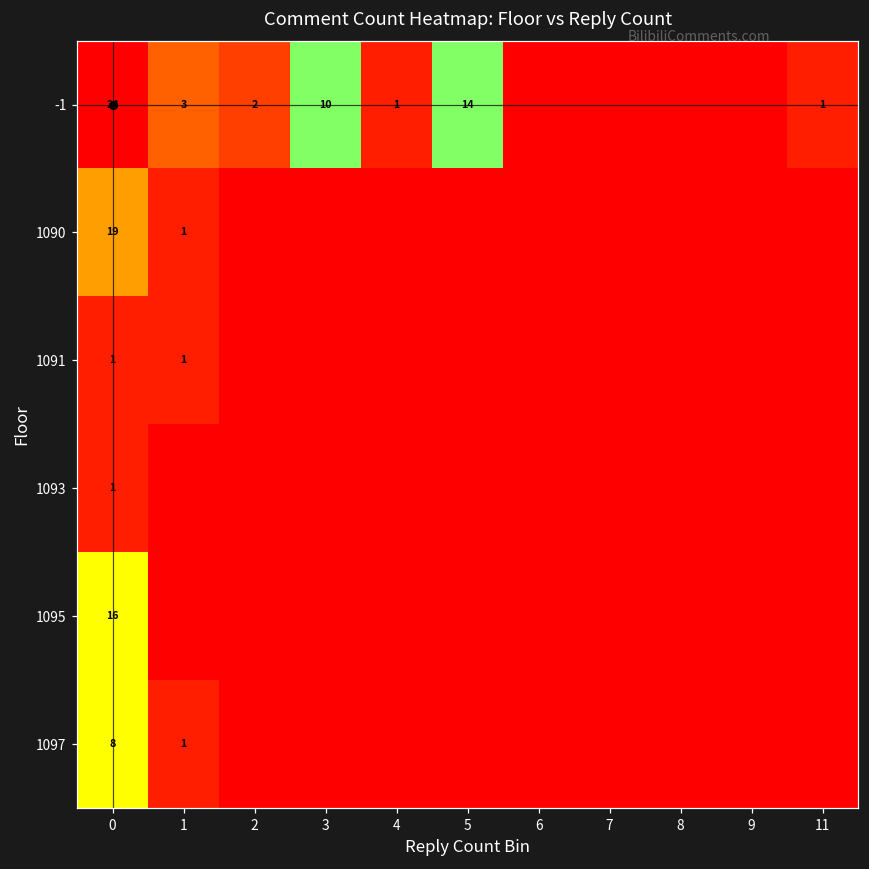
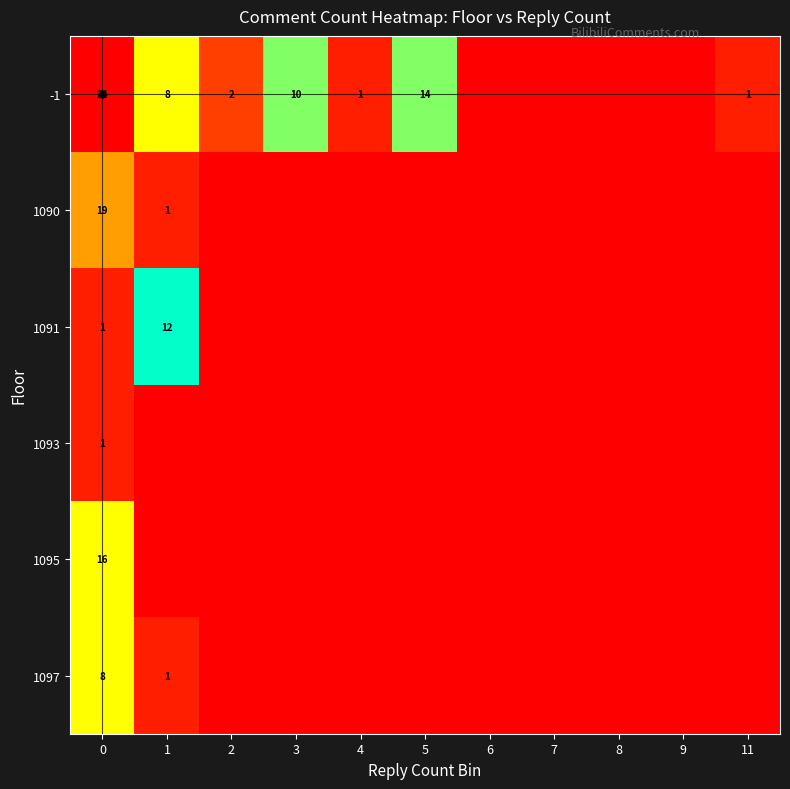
  {
    "-1": {
-     "1": 3,
+     "1": 8,
      "2": 2,
      "3": 10,
      "4": 1,
      "5": 14,
      "11": 1
    },
    "1090": {
      "0": 19,
      "1": 1
    },
    "1091": {
      "0": 1,
-     "1": 1
+     "1": 12
    },
    "1093": {
      "0": 1
    },
    "1095": {
      "0": 16
    },
    "1097": {
      "0": 8,
      "1": 1
    }
  }
